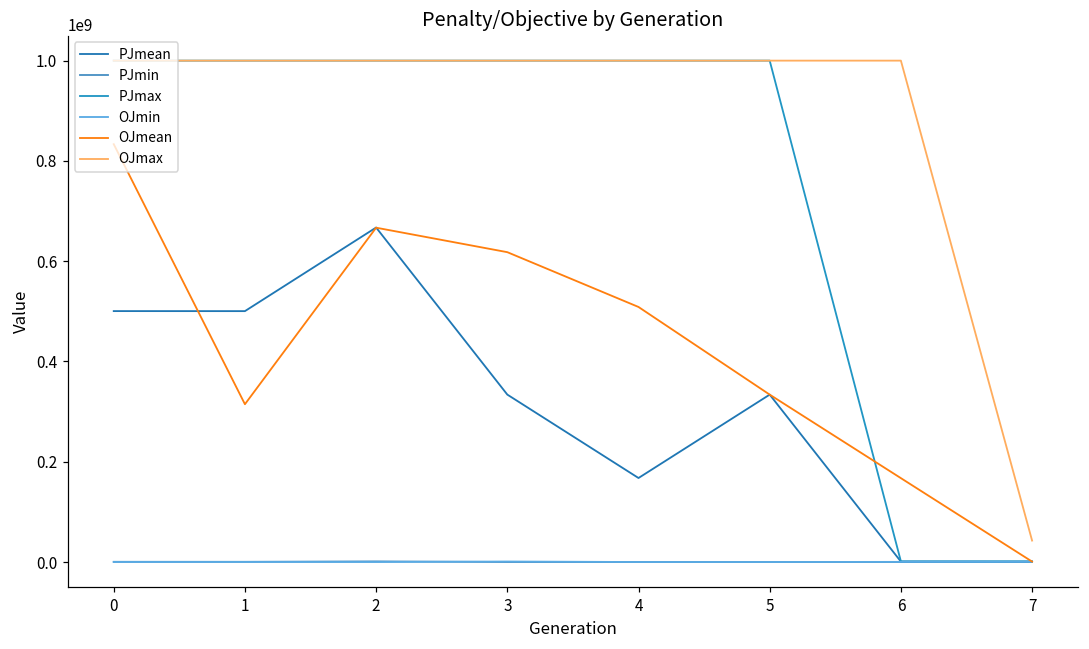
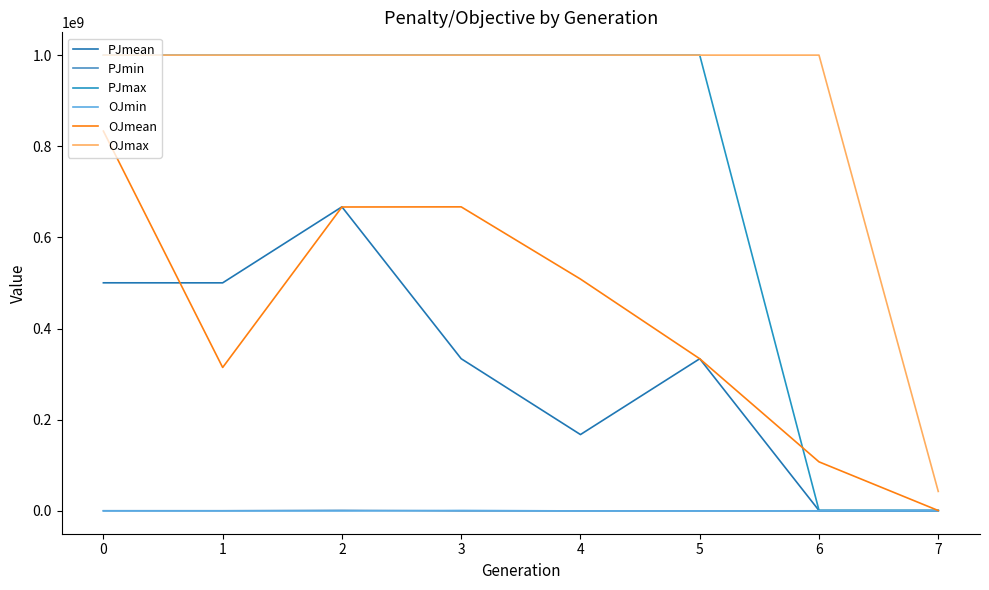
  {
    "OJmean": {
      "1": 310000000,
-     "3": 620000000,
+     "3": 670000000,
      "4": 510000000,
-     "6": 170000000
+     "6": 110000000
    },
    "OJmax": {
      "6": 1000000000,
      "7": 40000000
    }
  }
